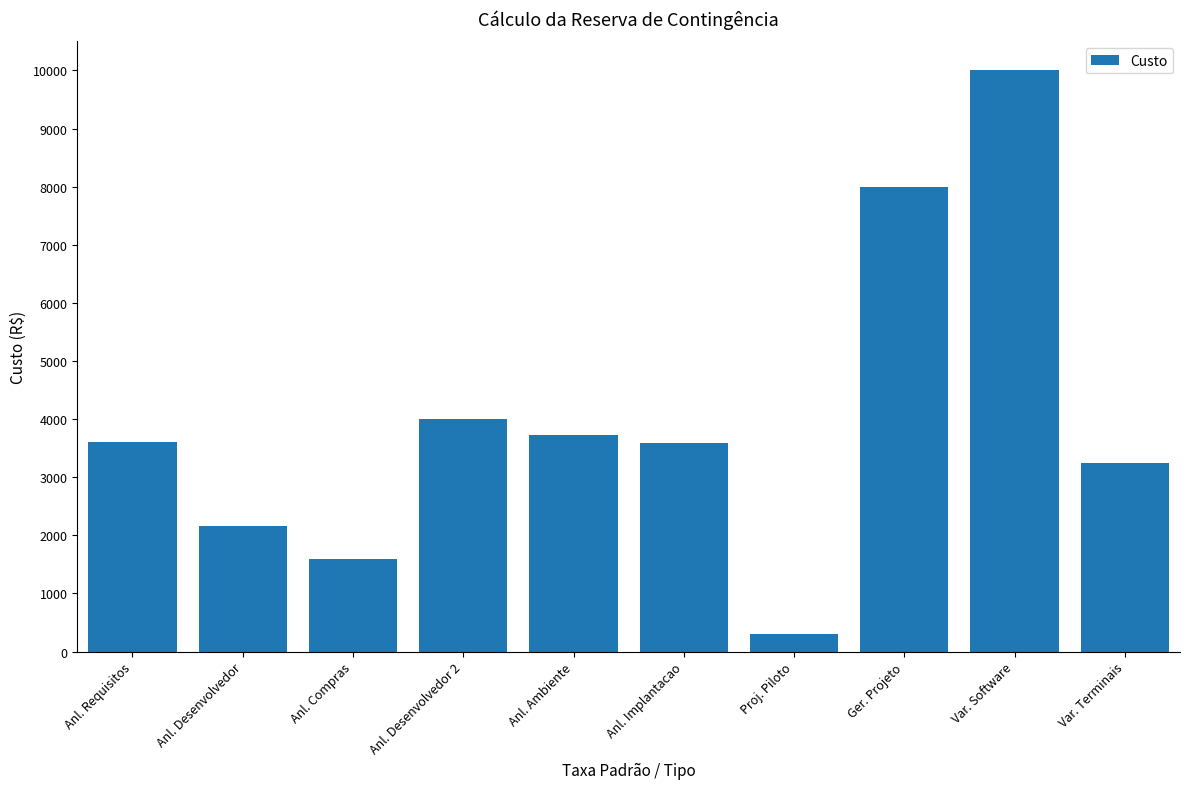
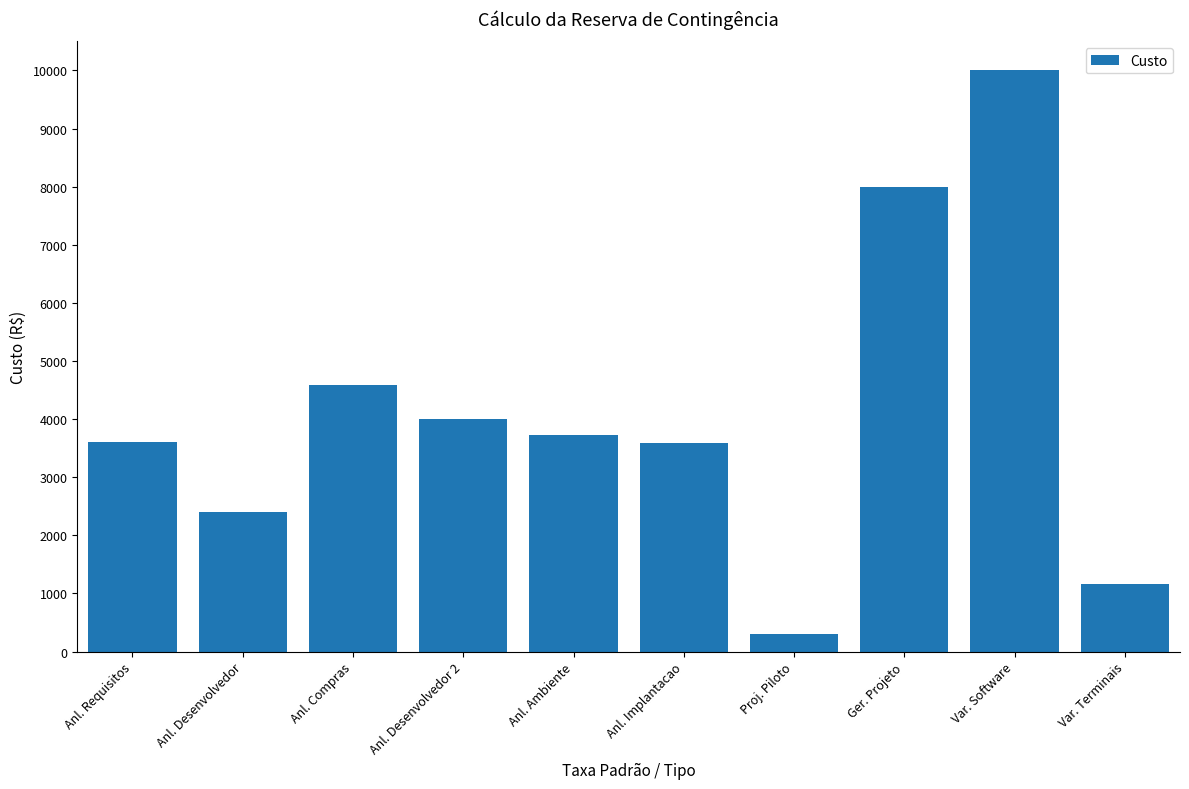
  {
    "Anl. Requisitos": 3600,
-   "Anl. Desenvolvedor": 2200,
-   "Anl. Compras": 1600,
+   "Anl. Desenvolvedor": 2400,
+   "Anl. Compras": 4600,
    "Anl. Desenvolvedor 2": 4000,
    "Anl. Ambiente": 3700,
    "Anl. Implantacao": 3600,
    "Proj. Piloto": 300,
    "Ger. Projeto": 8000,
    "Var. Software": 10000,
-   "Var. Terminais": 3200
+   "Var. Terminais": 1200
  }
